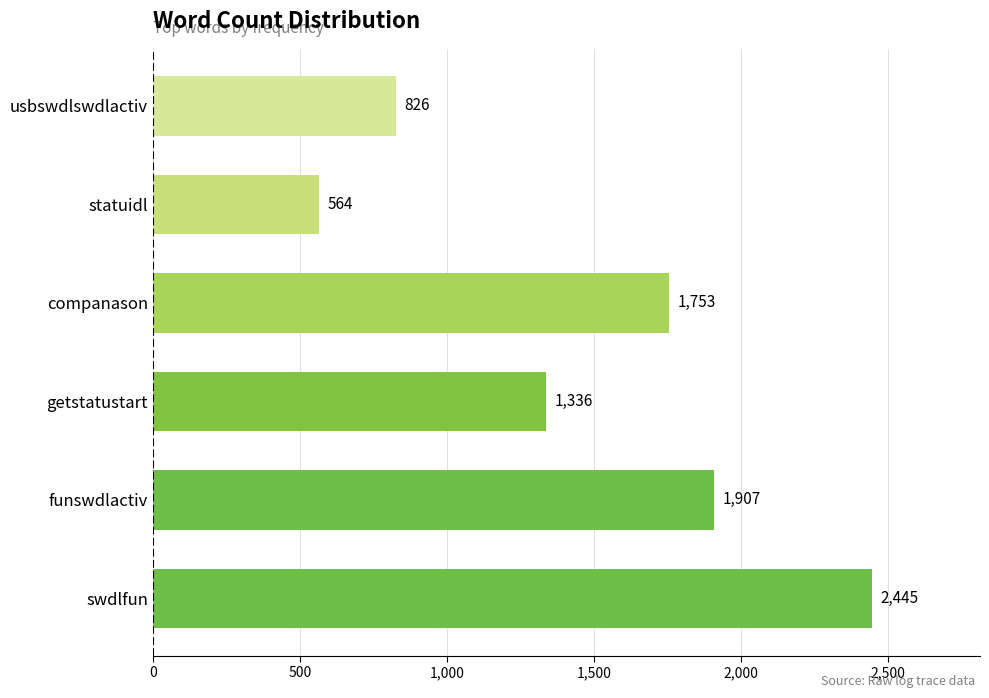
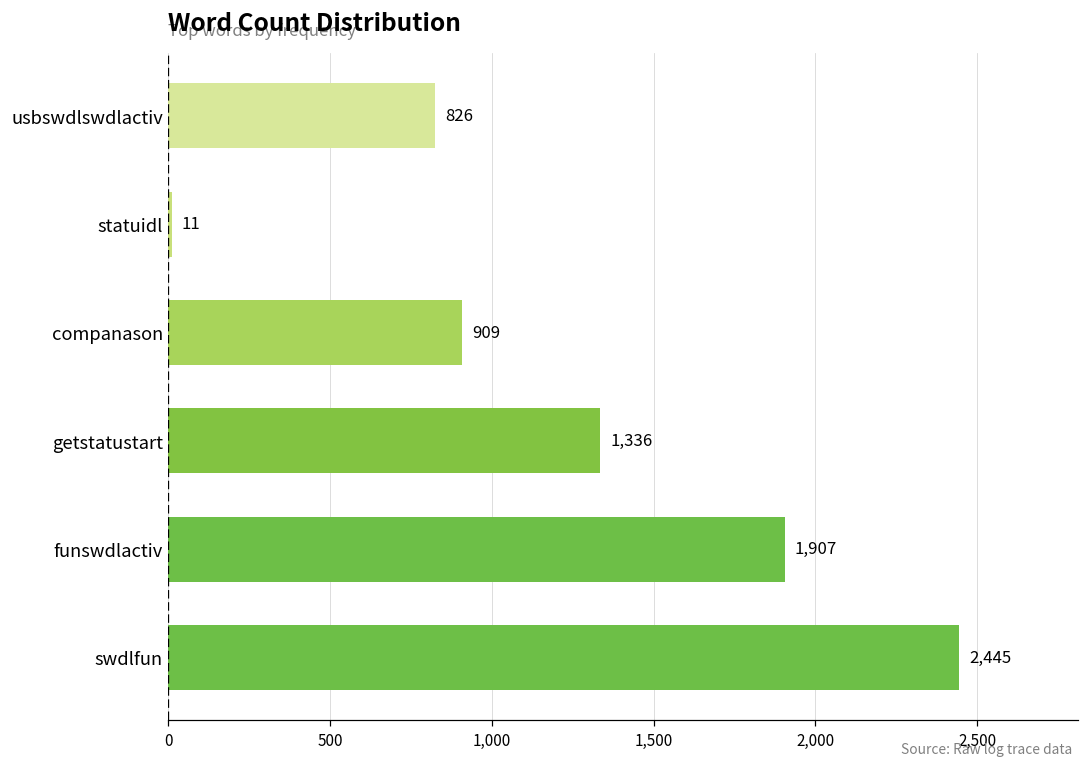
  {
    "usbswdlswdlactiv": "826",
-   "statuidl": "564",
-   "companason": "1,753",
+   "statuidl": "11",
+   "companason": "909",
    "getstatustart": "1,336",
    "funswdlactiv": "1,907",
    "swdlfun": "2,445"
  }
